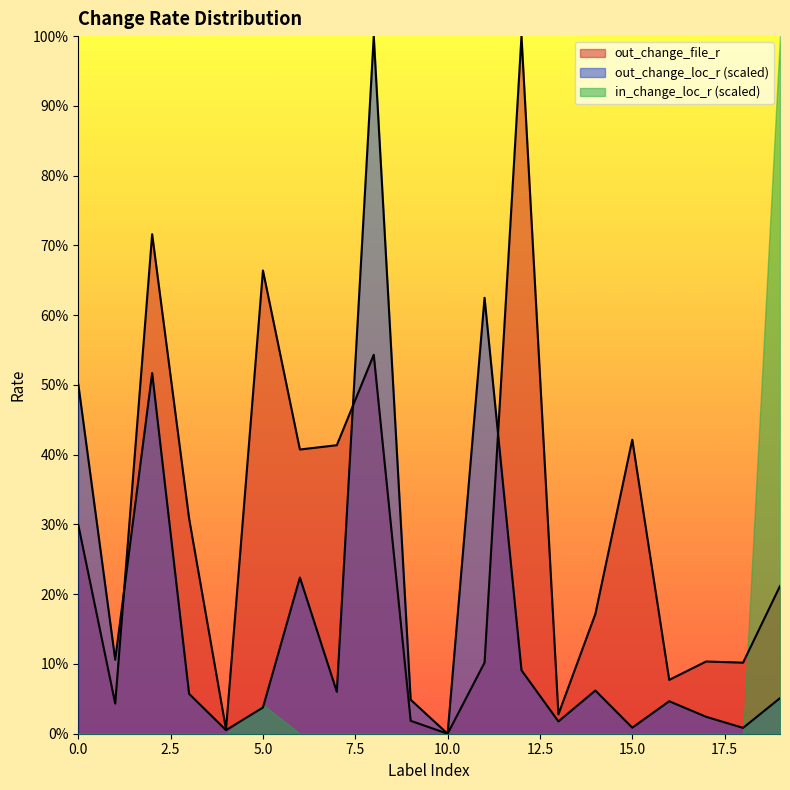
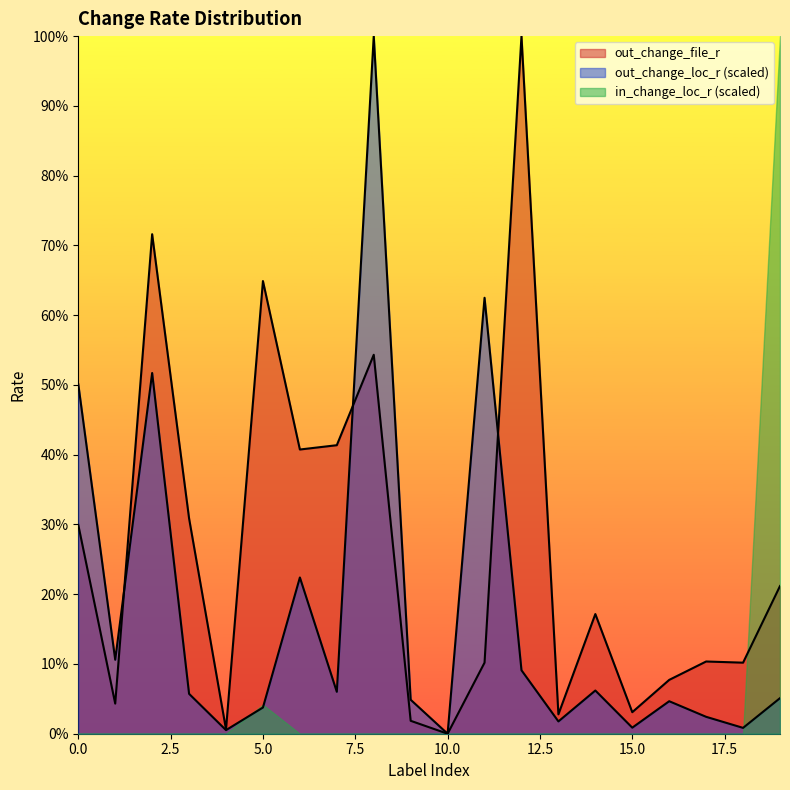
  {
    "out_change_file_r": {
      "0.0": "30%",
-     "5.0": "66%",
-     "15.0": "42%"
+     "5.0": "65%",
+     "15.0": "3%"
    },
    "out_change_loc_r (scaled)": {
      "0.0": "50%",
      "5.0": "4%",
      "15.0": "1%"
    },
    "in_change_loc_r (scaled)": {
      "0.0": "0%",
      "5.0": "4%",
      "15.0": "0%"
    }
  }
